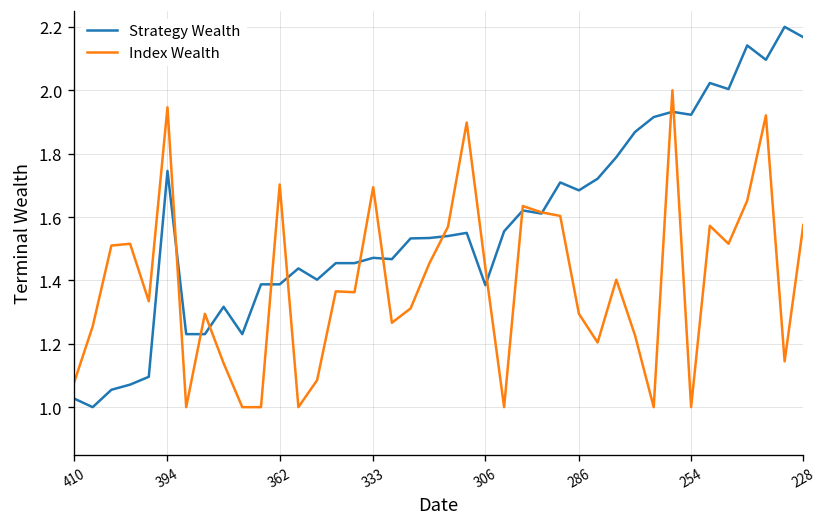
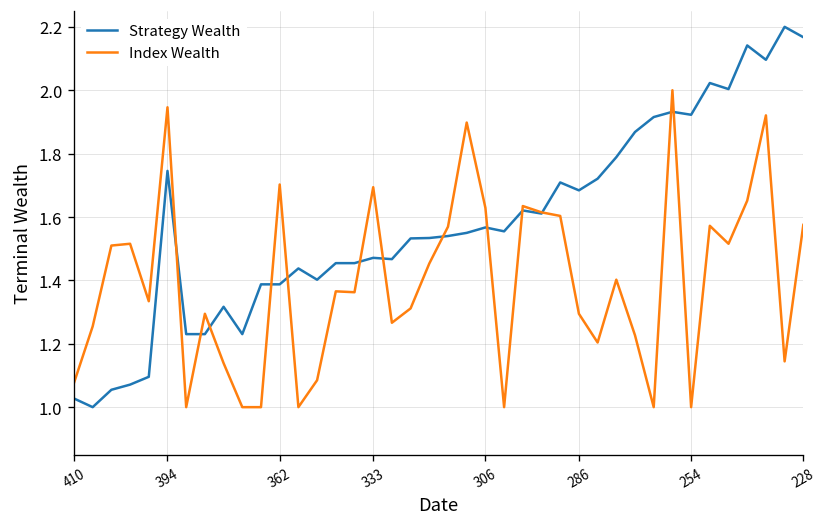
  {
    "Strategy Wealth": {
      "410": 1.03,
      "394": 1.75,
      "362": 1.39,
      "333": 1.47,
-     "306": 1.38,
+     "306": 1.57,
      "286": 1.68,
      "254": 1.92,
      "228": 2.17
    },
    "Index Wealth": {
      "410": 1.08,
      "394": 1.95,
      "362": 1.70,
      "333": 1.69,
-     "306": 1.44,
+     "306": 1.63,
      "286": 1.29,
      "254": 1.00,
      "228": 1.58
    }
  }
